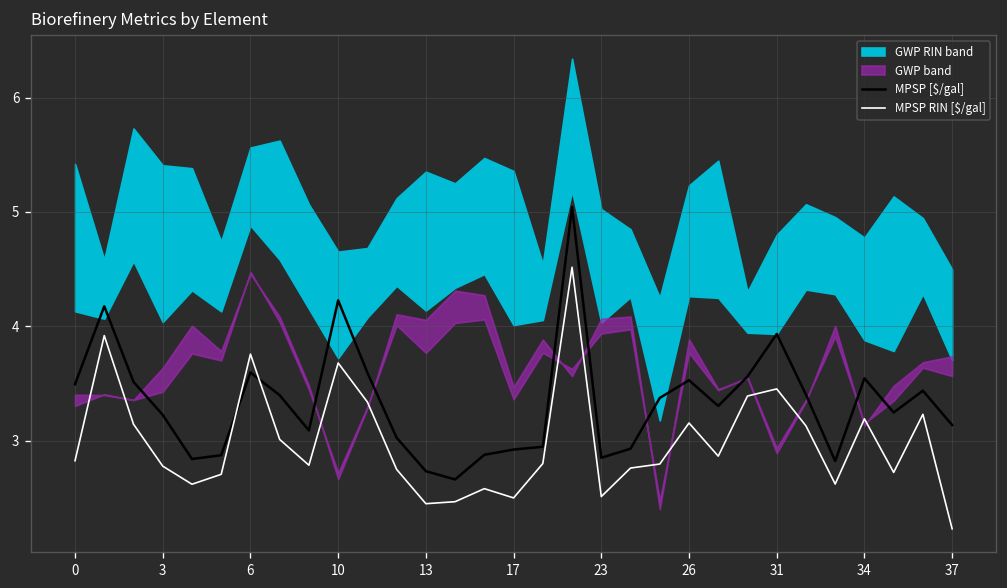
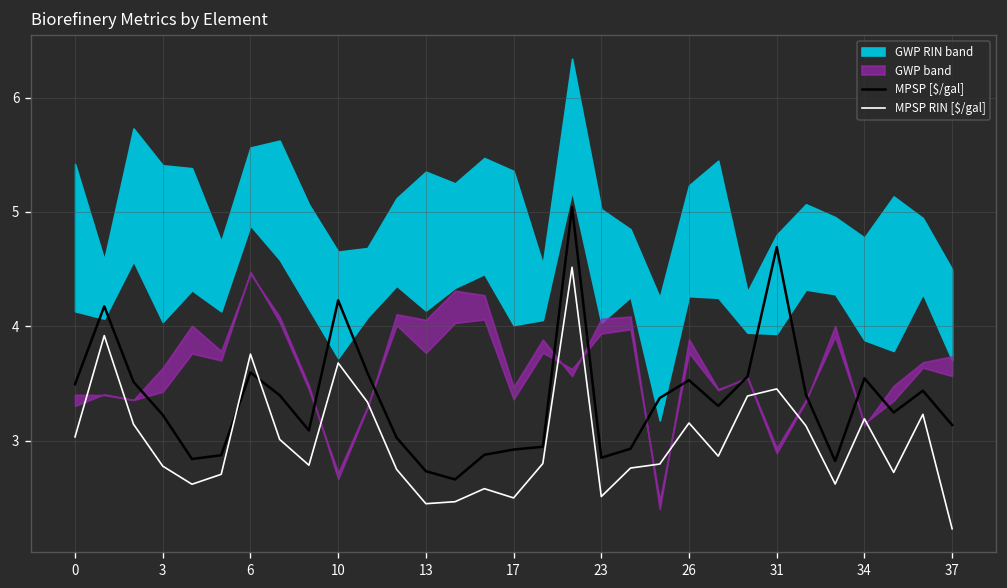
  {
    "MPSP [$/gal]": {
      "0": 3.5,
      "3": 3.2,
      "6": 3.6,
-     "31": 3.9,
+     "31": 4.7,
      "34": 3.5,
      "37": 3.1
    },
    "MPSP RIN [$/gal]": {
-     "0": 2.8,
+     "0": 3.0,
      "3": 2.8,
      "6": 3.8,
      "31": 3.5,
      "34": 3.2,
      "37": 2.2
    }
  }
